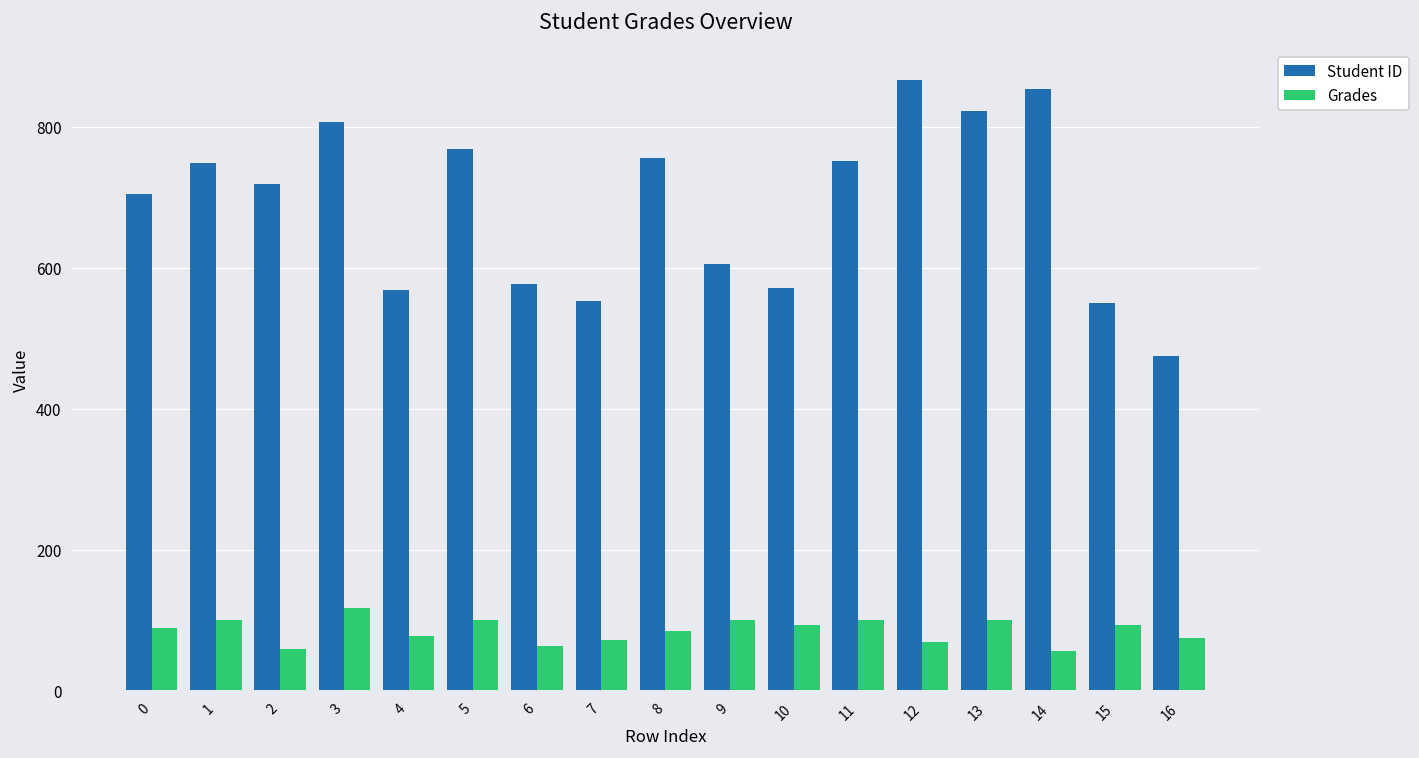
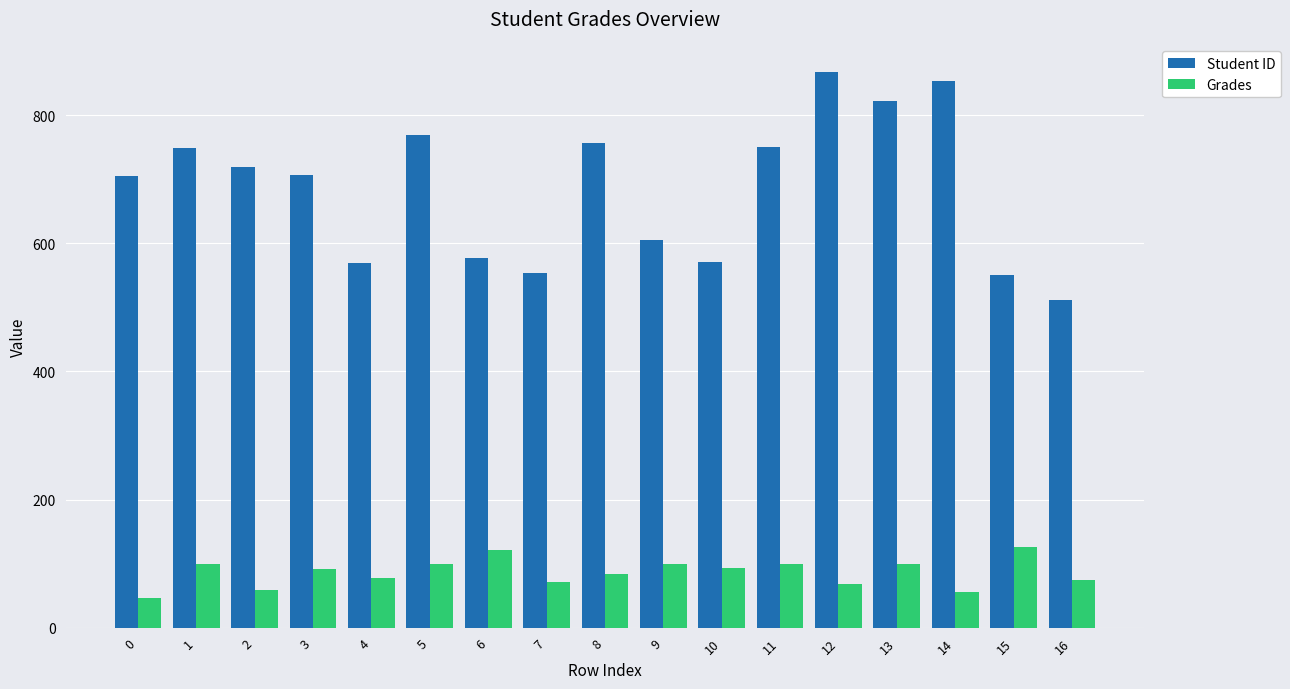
  {
    "Student ID": {
      "0": 710,
      "1": 750,
      "2": 720,
-     "3": 810,
+     "3": 710,
      "4": 570,
      "5": 770,
      "6": 580,
      "7": 550,
      "8": 760,
      "9": 610,
      "10": 570,
      "11": 750,
      "12": 870,
      "13": 820,
      "14": 850,
      "15": 550,
-     "16": 480
+     "16": 510
    },
    "Grades": {
-     "0": 90,
+     "0": 50,
      "1": 100,
      "2": 60,
-     "3": 120,
+     "3": 90,
      "4": 80,
      "5": 100,
-     "6": 60,
+     "6": 120,
      "7": 70,
      "8": 80,
      "9": 100,
      "10": 90,
      "11": 100,
      "12": 70,
      "13": 100,
      "14": 60,
-     "15": 90,
+     "15": 130,
      "16": 70
    }
  }
